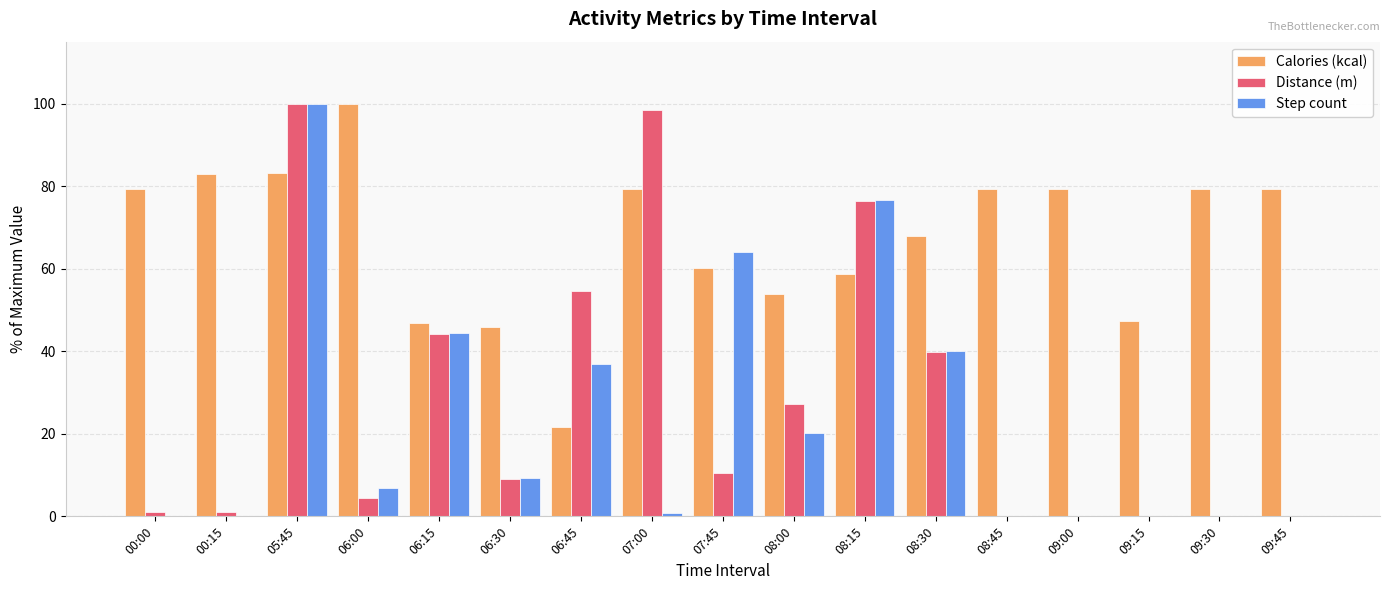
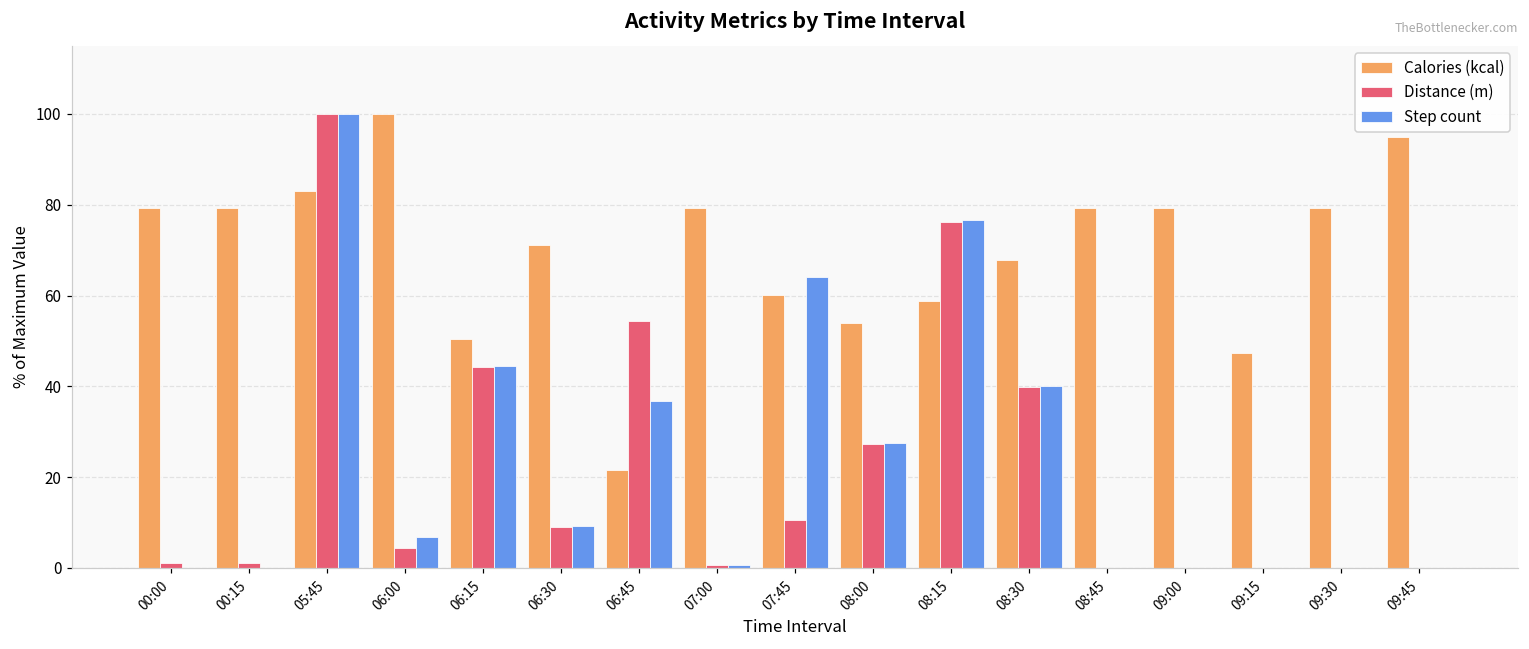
  {
    "Calories (kcal)": {
      "00:00": 79,
-     "00:15": 83,
+     "00:15": 79,
      "05:45": 83,
      "06:00": 100,
-     "06:15": 47,
-     "06:30": 46,
+     "06:15": 50,
+     "06:30": 71,
      "06:45": 22,
      "07:00": 79,
      "07:45": 60,
      "08:00": 54,
      "08:15": 59,
      "08:30": 68,
      "08:45": 79,
      "09:00": 79,
      "09:15": 47,
      "09:30": 79,
-     "09:45": 79
+     "09:45": 95
    },
    "Distance (m)": {
      "00:00": 1,
      "00:15": 1,
      "05:45": 100,
      "06:00": 4,
      "06:15": 44,
      "06:30": 9,
      "06:45": 54,
-     "07:00": 98,
+     "07:00": 1,
      "07:45": 10,
      "08:00": 27,
      "08:15": 76,
      "08:30": 40,
      "08:45": 0,
      "09:00": 0,
      "09:15": 0,
      "09:30": 0,
      "09:45": 0
    },
    "Step count": {
      "00:00": 0,
      "00:15": 0,
      "05:45": 100,
      "06:00": 7,
      "06:15": 45,
      "06:30": 9,
      "06:45": 37,
      "07:00": 1,
      "07:45": 64,
-     "08:00": 20,
+     "08:00": 28,
      "08:15": 77,
      "08:30": 40,
      "08:45": 0,
      "09:00": 0,
      "09:15": 0,
      "09:30": 0,
      "09:45": 0
    }
  }
